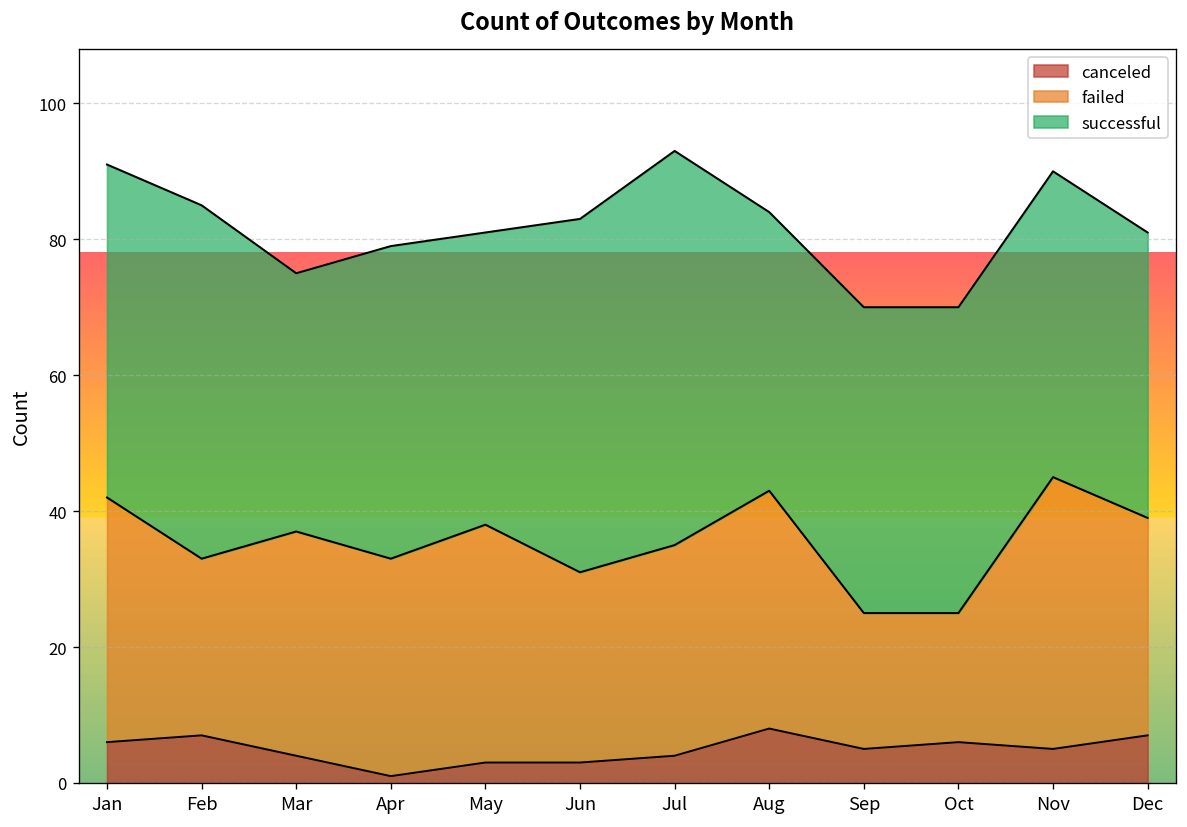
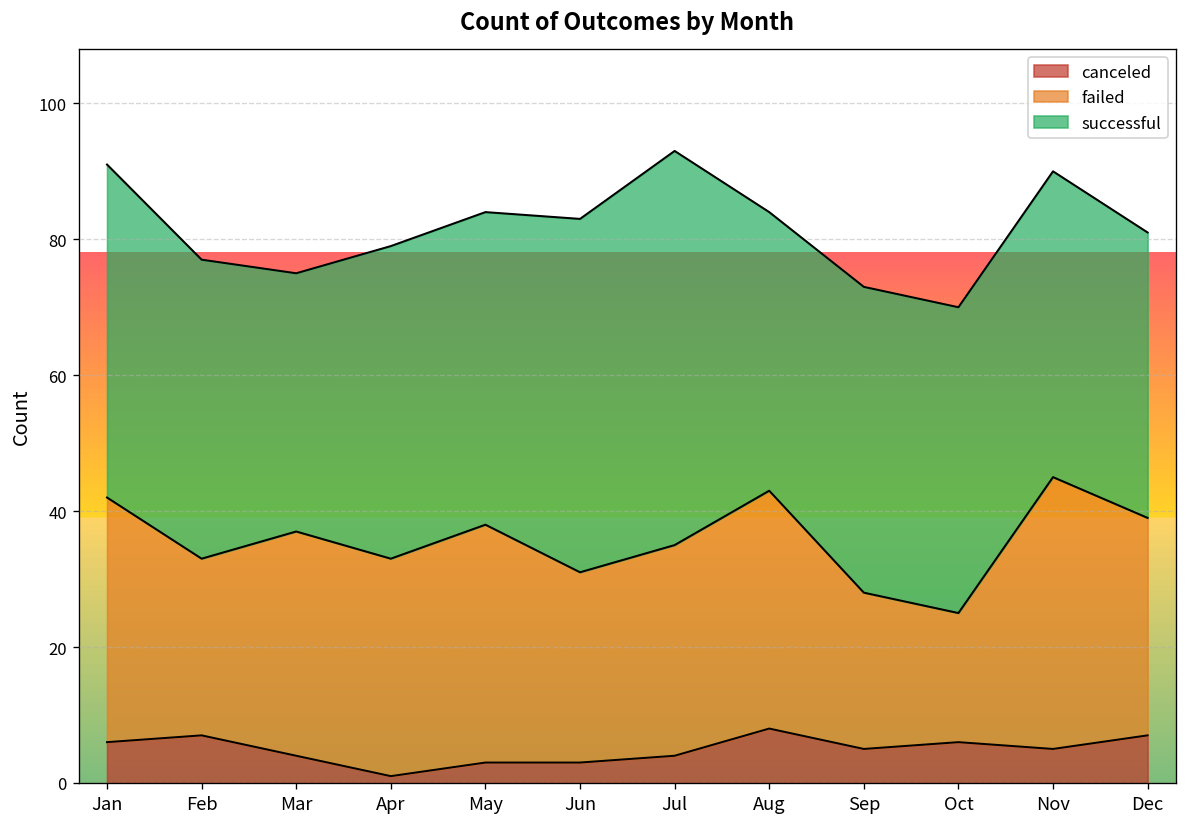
  {
    "canceled": {
      "Jan": 6,
      "Feb": 7,
      "Mar": 4,
      "Apr": 1,
      "May": 3,
      "Jun": 3,
      "Jul": 4,
      "Aug": 8,
      "Sep": 5,
      "Oct": 6,
      "Nov": 5,
      "Dec": 7
    },
    "failed": {
      "Jan": 36,
      "Feb": 26,
      "Mar": 33,
      "Apr": 32,
      "May": 35,
      "Jun": 28,
      "Jul": 31,
      "Aug": 35,
-     "Sep": 20,
+     "Sep": 23,
      "Oct": 19,
      "Nov": 40,
      "Dec": 32
    },
    "successful": {
      "Jan": 49,
-     "Feb": 52,
+     "Feb": 44,
      "Mar": 38,
      "Apr": 46,
-     "May": 43,
+     "May": 46,
      "Jun": 52,
      "Jul": 58,
      "Aug": 41,
      "Sep": 45,
      "Oct": 45,
      "Nov": 45,
      "Dec": 42
    }
  }
